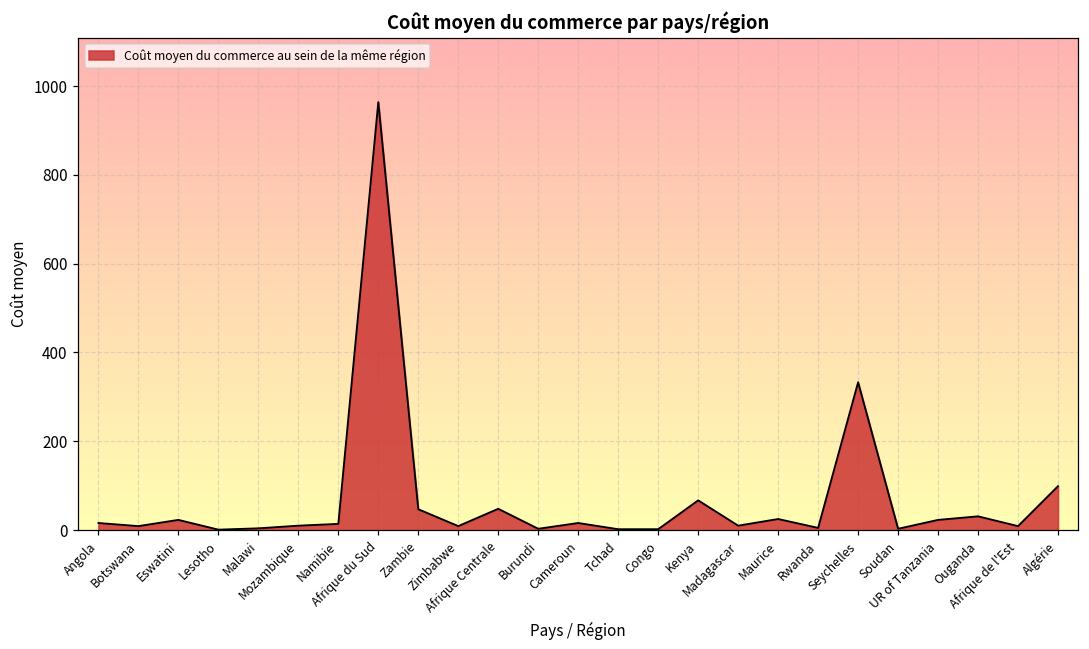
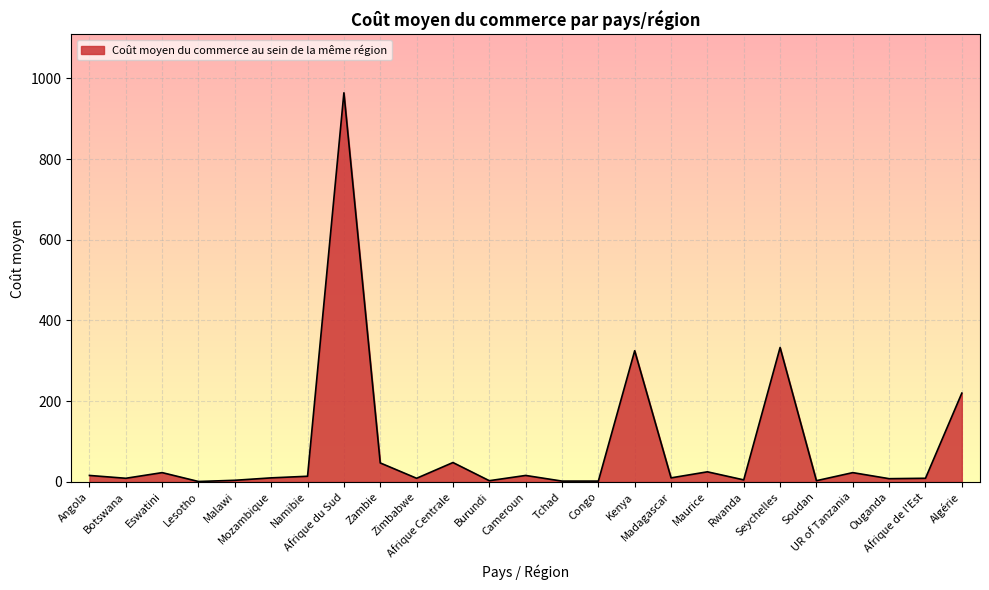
  {
    "Angola": 20,
    "Botswana": 10,
    "Eswatini": 20,
    "Lesotho": 0,
    "Malawi": 0,
    "Mozambique": 10,
    "Namibie": 10,
    "Afrique du Sud": 960,
    "Zambie": 50,
    "Zimbabwe": 10,
    "Afrique Centrale": 50,
    "Burundi": 0,
    "Cameroun": 20,
    "Tchad": 0,
    "Congo": 0,
-   "Kenya": 70,
+   "Kenya": 330,
    "Madagascar": 10,
    "Maurice": 30,
    "Rwanda": 10,
    "Seychelles": 330,
    "Soudan": 0,
    "UR of Tanzania": 20,
-   "Ouganda": 30,
+   "Ouganda": 10,
    "Afrique de l'Est": 10,
-   "Algérie": 100
+   "Algérie": 220
  }
